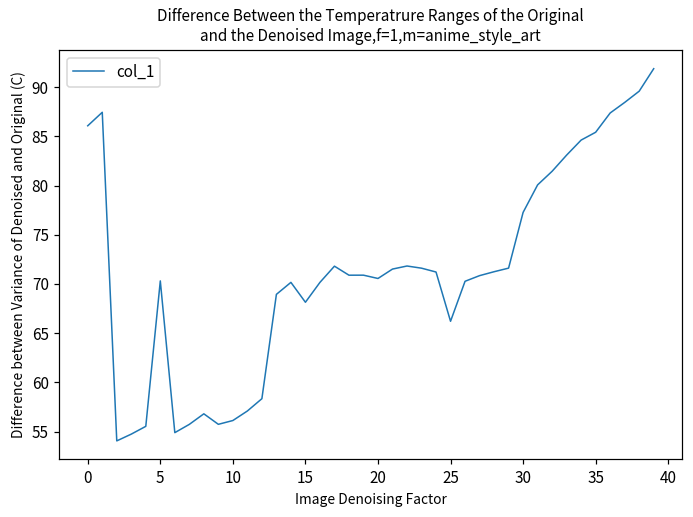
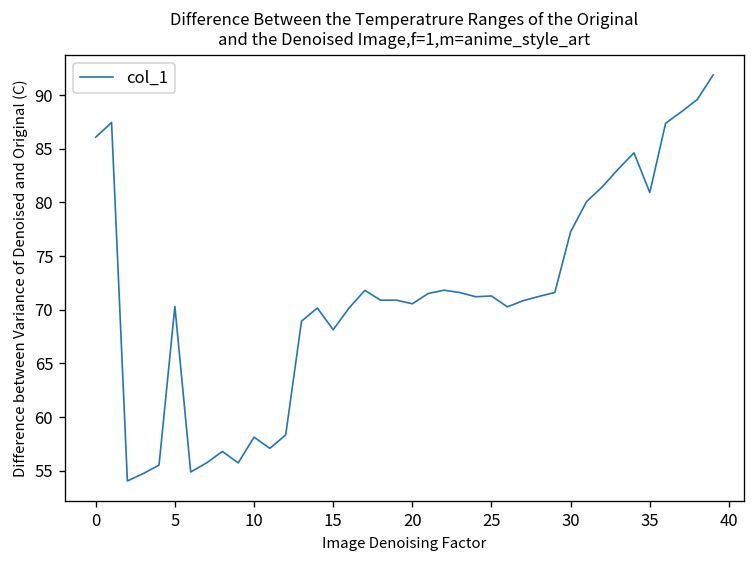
  {
    "0": 86,
    "5": 70,
-   "10": 56,
+   "10": 58,
    "15": 68,
    "20": 71,
-   "25": 66,
+   "25": 71,
    "30": 77,
-   "35": 85
+   "35": 81
  }
